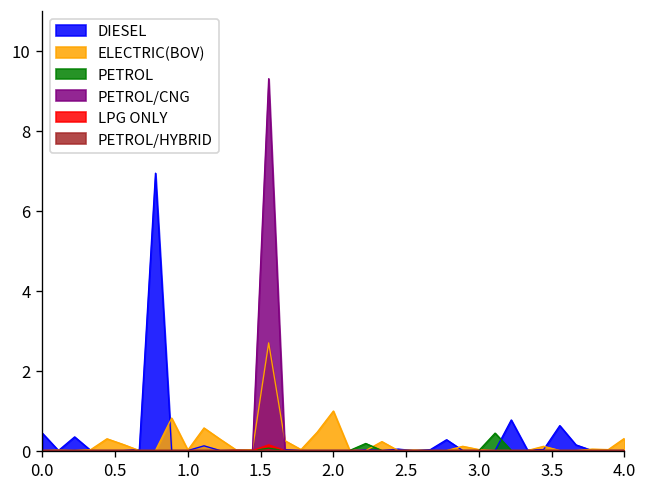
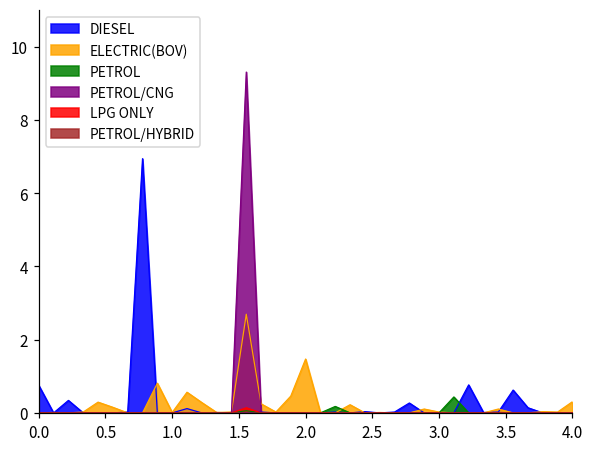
  {
    "DIESEL": {
-     "0.0": 0.4
+     "0.0": 0.8
    },
    "ELECTRIC(BOV)": {
-     "2.0": 1.0,
+     "2.0": 1.5,
      "4.0": 0.3
    }
  }
